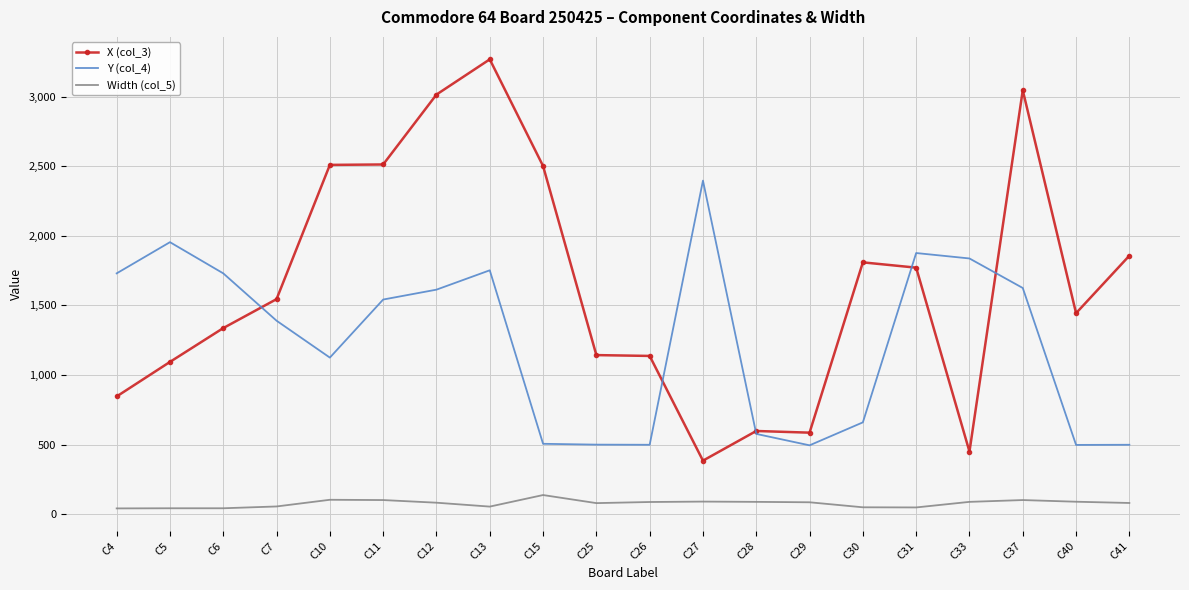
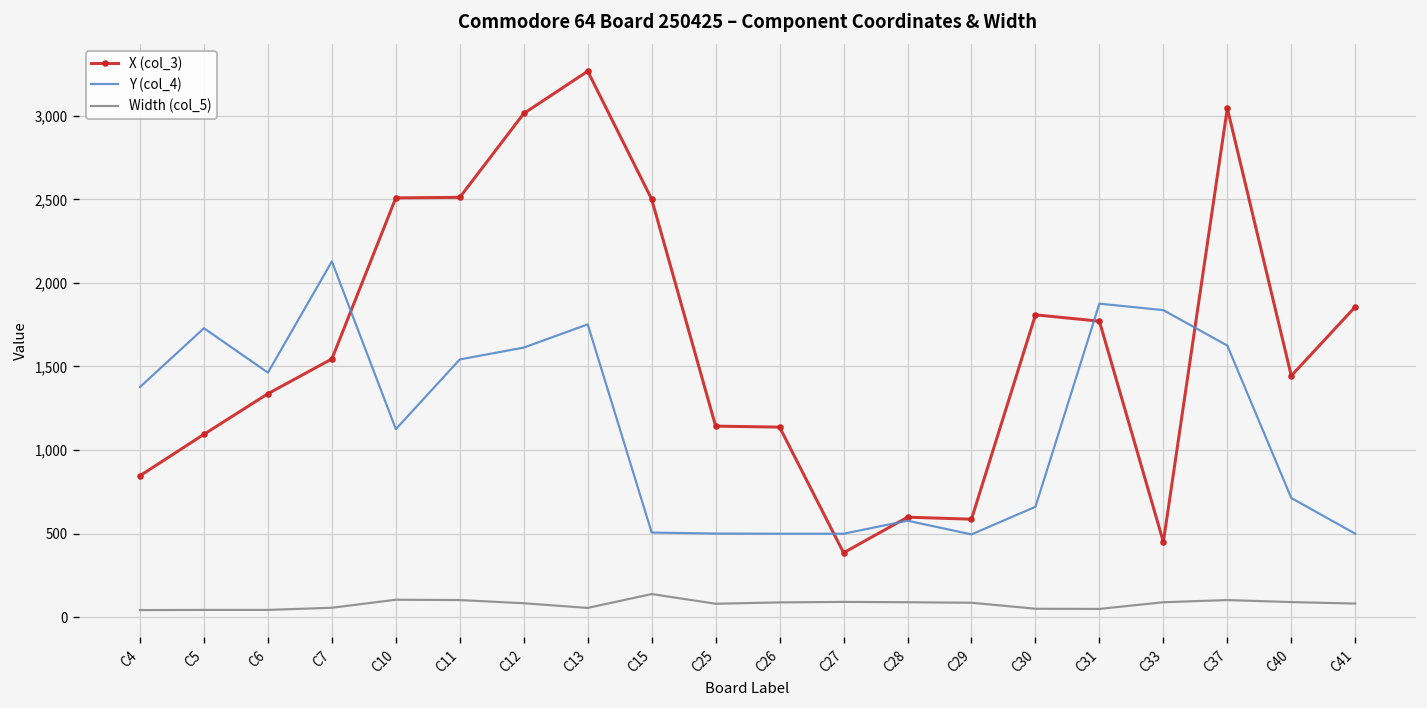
  {
    "X (col_3)": {
      "C4": "850",
      "C5": "1,090",
      "C6": "1,340",
      "C7": "1,550",
      "C10": "2,510",
      "C11": "2,510",
      "C12": "3,010",
      "C13": "3,270",
      "C15": "2,500",
      "C25": "1,140",
      "C26": "1,140",
      "C27": "390",
      "C28": "600",
      "C29": "590",
      "C30": "1,810",
      "C31": "1,770",
      "C33": "450",
      "C37": "3,050",
      "C40": "1,440",
      "C41": "1,860"
    },
    "Y (col_4)": {
-     "C4": "1,730",
-     "C5": "1,950",
-     "C6": "1,730",
-     "C7": "1,390",
+     "C4": "1,380",
+     "C5": "1,730",
+     "C6": "1,460",
+     "C7": "2,130",
      "C10": "1,130",
      "C11": "1,540",
      "C12": "1,610",
      "C13": "1,750",
      "C15": "510",
      "C25": "500",
      "C26": "500",
-     "C27": "2,400",
+     "C27": "500",
      "C28": "580",
      "C29": "500",
      "C30": "660",
      "C31": "1,880",
      "C33": "1,840",
      "C37": "1,630",
-     "C40": "500",
+     "C40": "710",
      "C41": "500"
    },
    "Width (col_5)": {
      "C4": "40",
      "C5": "40",
      "C6": "40",
      "C7": "60",
      "C10": "100",
      "C11": "100",
      "C12": "80",
      "C13": "60",
      "C15": "140",
      "C25": "80",
      "C26": "90",
      "C27": "90",
      "C28": "90",
      "C29": "90",
      "C30": "50",
      "C31": "50",
      "C33": "90",
      "C37": "100",
      "C40": "90",
      "C41": "80"
    }
  }
